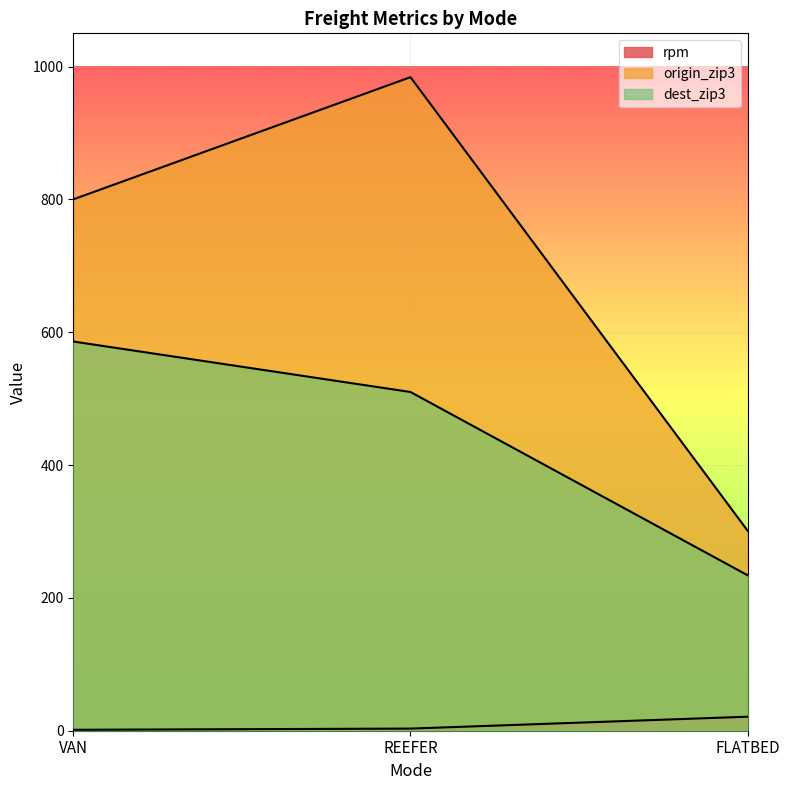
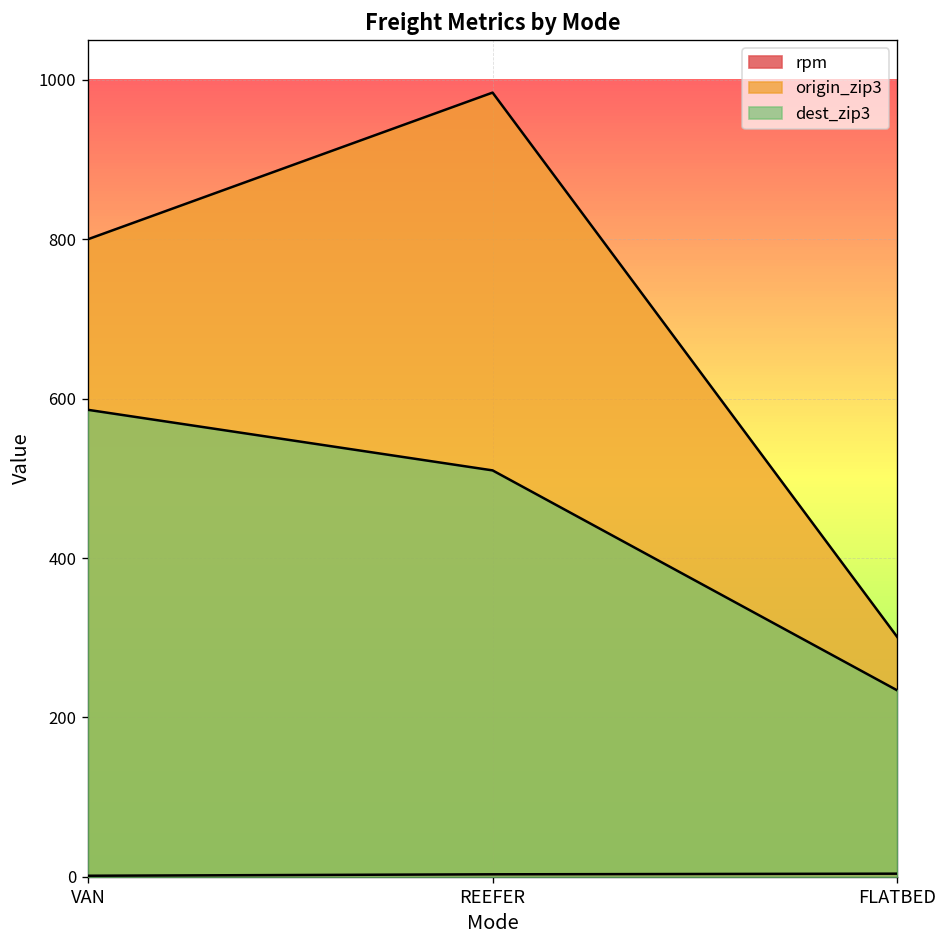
  {
    "rpm": {
      "VAN": 0,
      "REEFER": 0,
-     "FLATBED": 20
+     "FLATBED": 0
    },
    "origin_zip3": {
      "VAN": 800,
      "REEFER": 980,
      "FLATBED": 300
    },
    "dest_zip3": {
      "VAN": 590,
      "REEFER": 510,
      "FLATBED": 230
    }
  }
